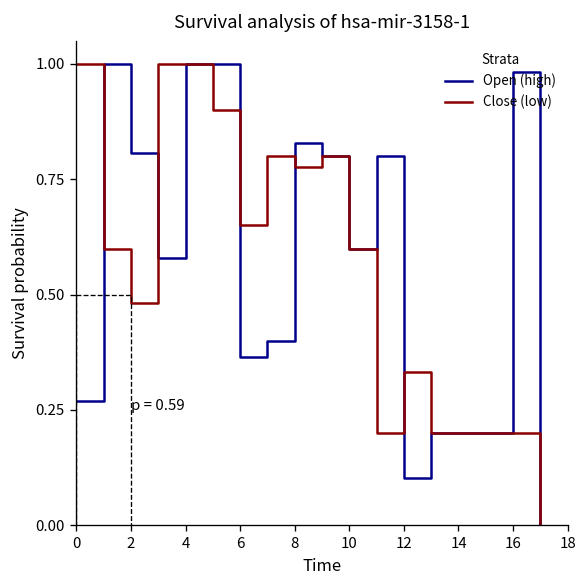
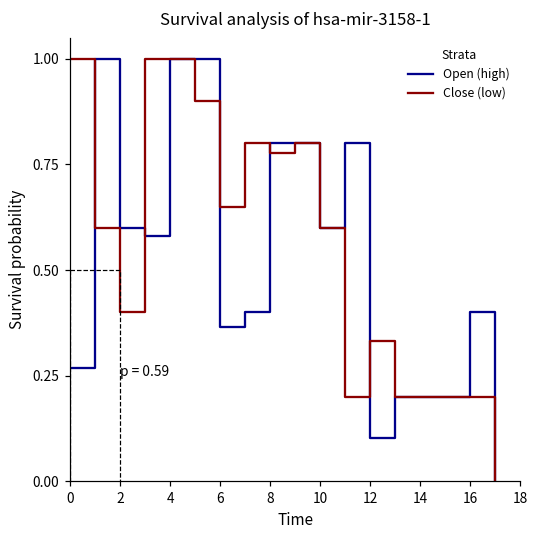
  {
    "Open (high)": {
      "0": 0.27,
-     "2": 0.81,
+     "2": 0.60,
      "6": 0.37,
-     "8": 0.83,
+     "8": 0.80,
      "12": 0.10,
-     "16": 0.98
+     "16": 0.40
    },
    "Close (low)": {
      "0": 1.00,
-     "2": 0.48,
+     "2": 0.40,
      "6": 0.65,
      "8": 0.78,
      "12": 0.33,
      "16": 0.20
    }
  }
